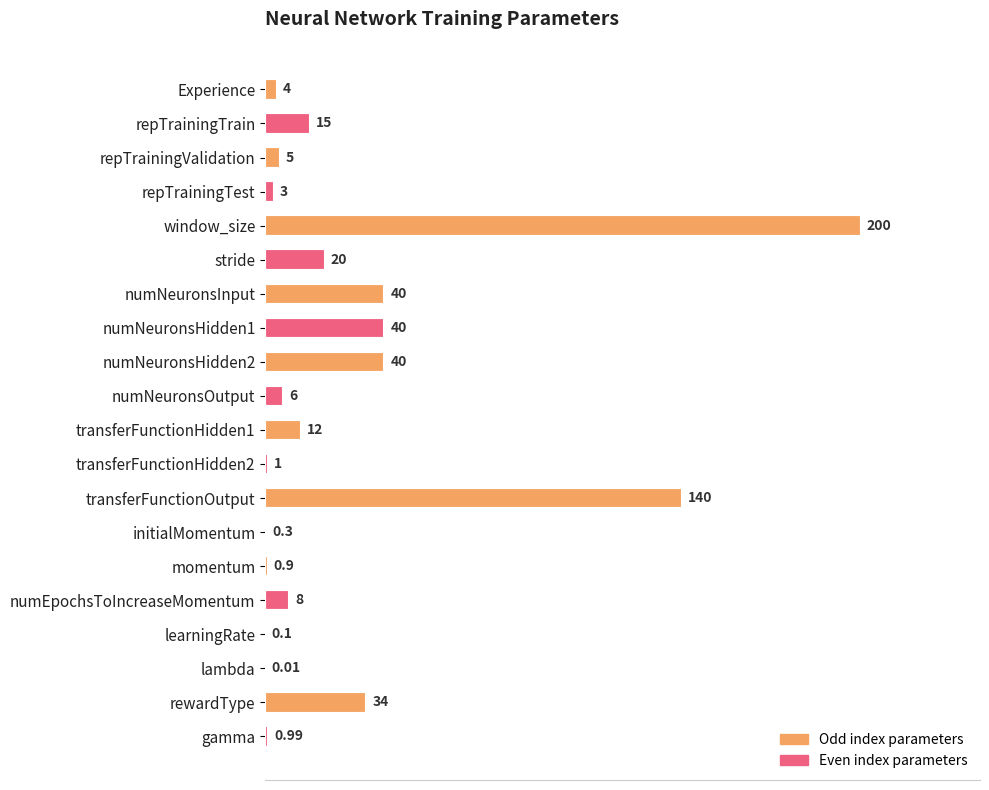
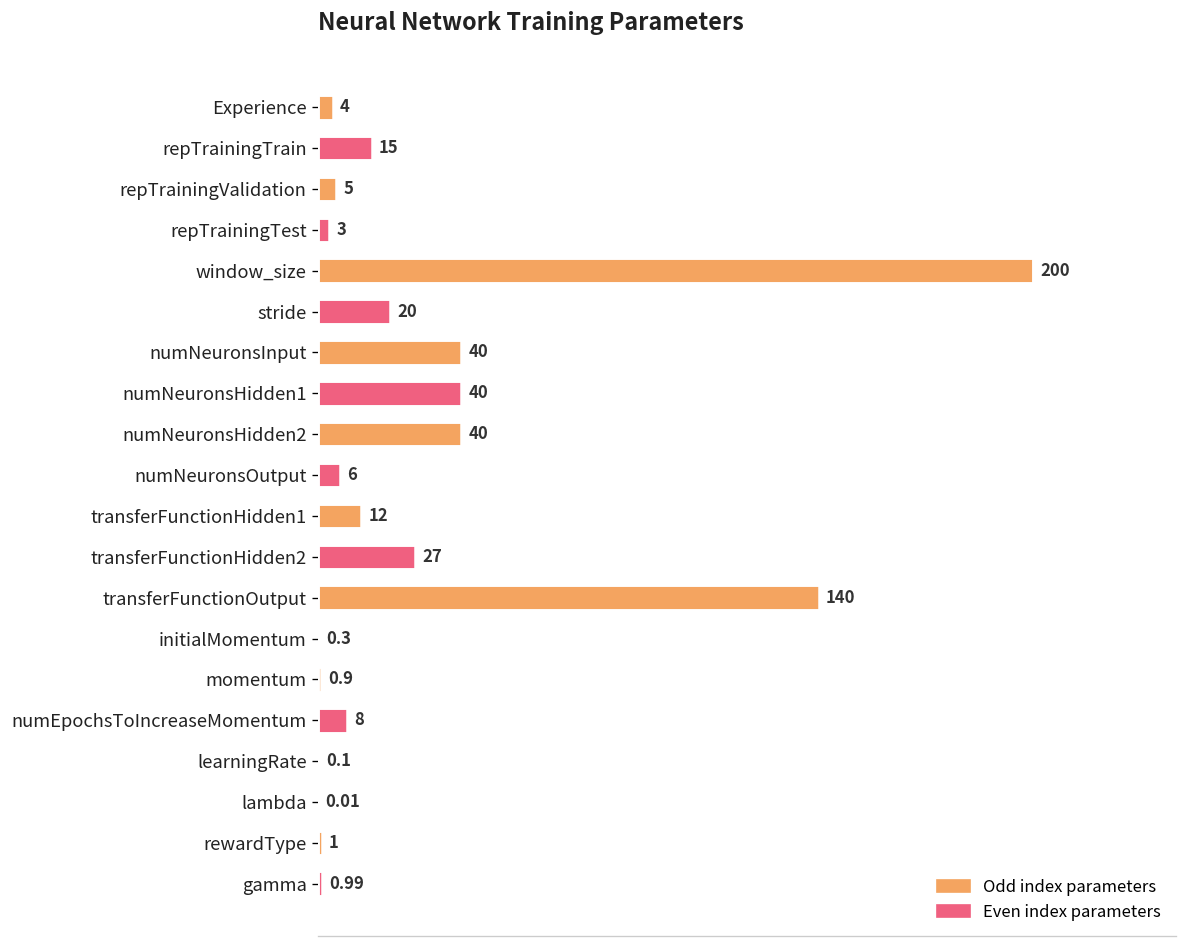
  {
-   "transferFunctionHidden2": 1,
+   "transferFunctionHidden2": 27,
    "learningRate": 0.1,
    "lambda": 0.01,
-   "rewardType": 34
+   "rewardType": 1
  }
